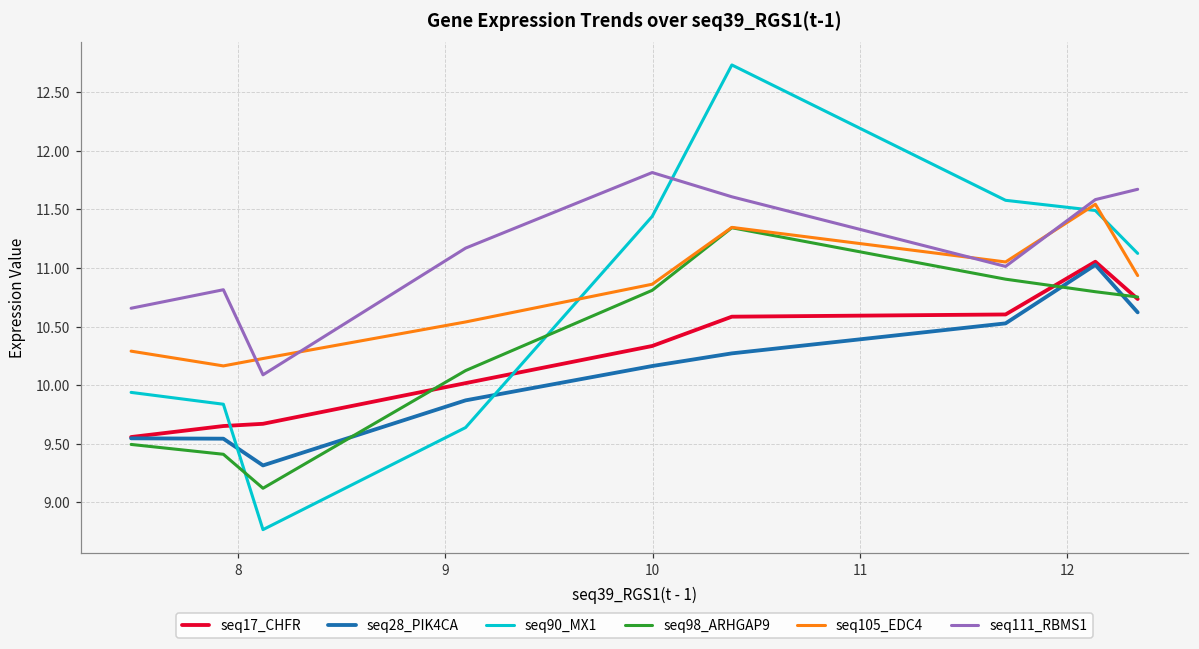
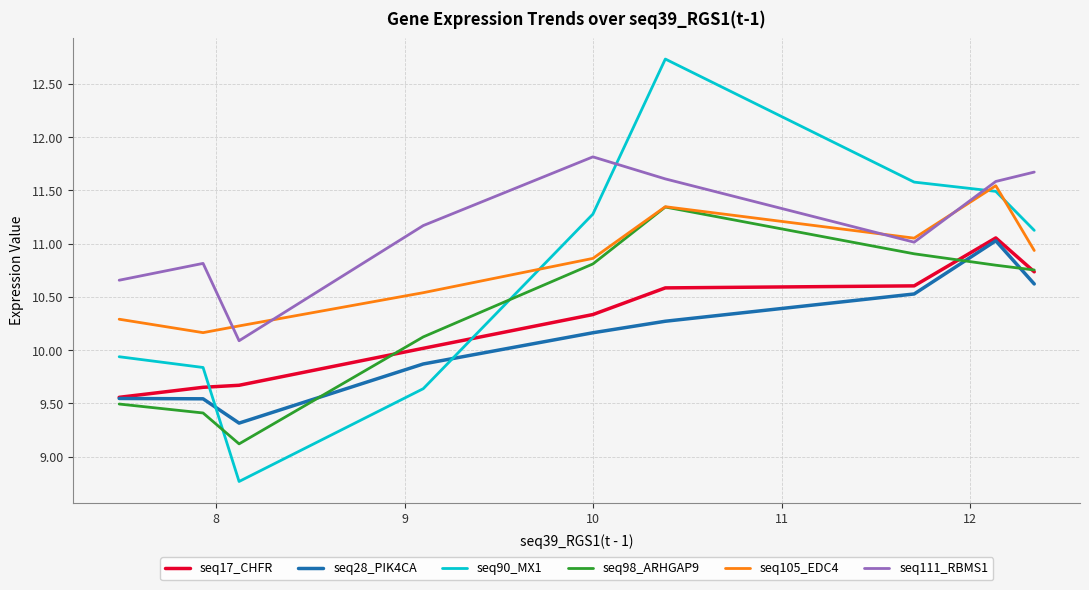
  {
    "seq17_CHFR": {
      "10": 10.34
    },
    "seq28_PIK4CA": {
      "10": 10.16
    },
    "seq90_MX1": {
-     "10": 11.44
+     "10": 11.28
    },
    "seq98_ARHGAP9": {
      "10": 10.81
    },
    "seq105_EDC4": {
      "10": 10.86
    },
    "seq111_RBMS1": {
      "10": 11.82
    }
  }
